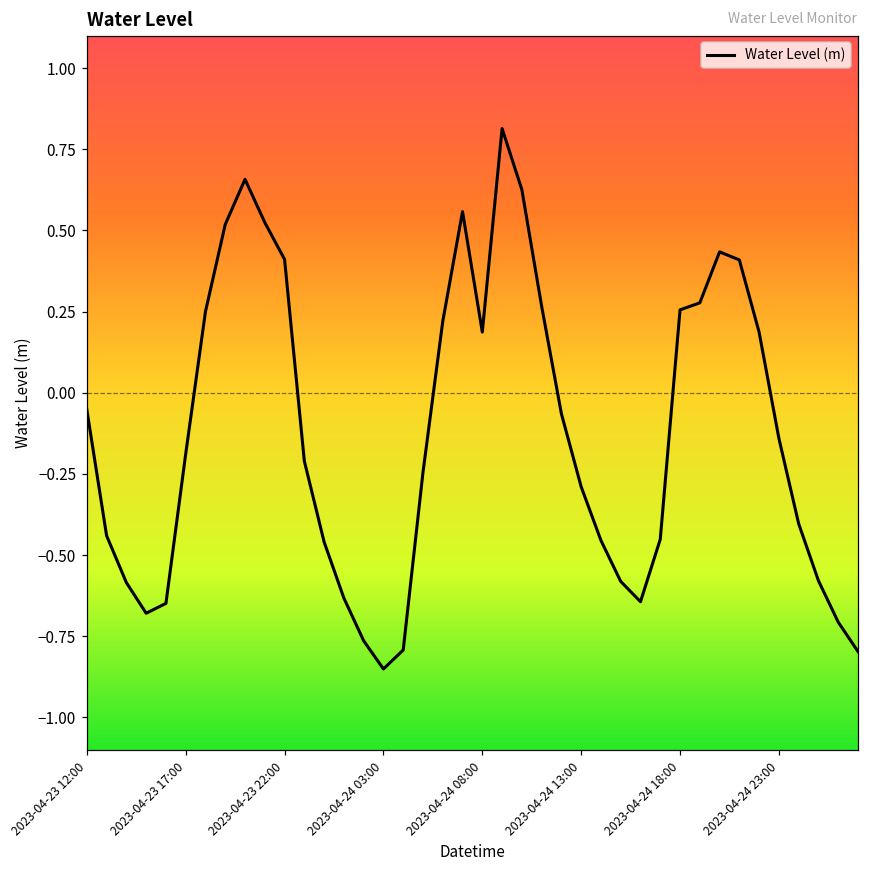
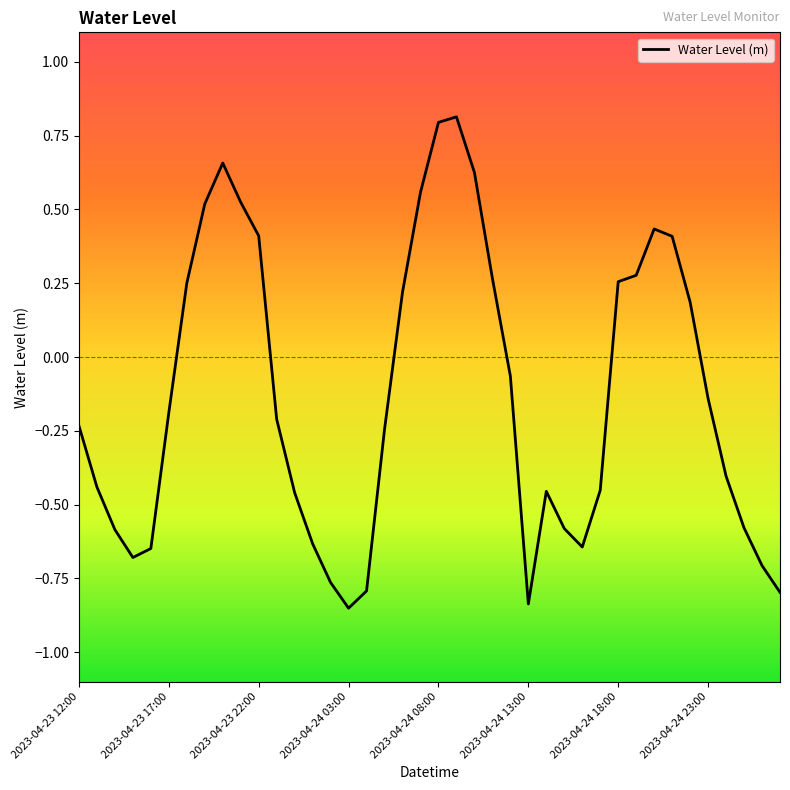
  {
-   "2023-04-23 12:00": -0.05,
+   "2023-04-23 12:00": -0.23,
    "2023-04-23 17:00": -0.19,
    "2023-04-23 22:00": 0.41,
    "2023-04-24 03:00": -0.85,
-   "2023-04-24 08:00": 0.19,
-   "2023-04-24 13:00": -0.29,
+   "2023-04-24 08:00": 0.79,
+   "2023-04-24 13:00": -0.84,
    "2023-04-24 18:00": 0.26,
    "2023-04-24 23:00": -0.14
  }
